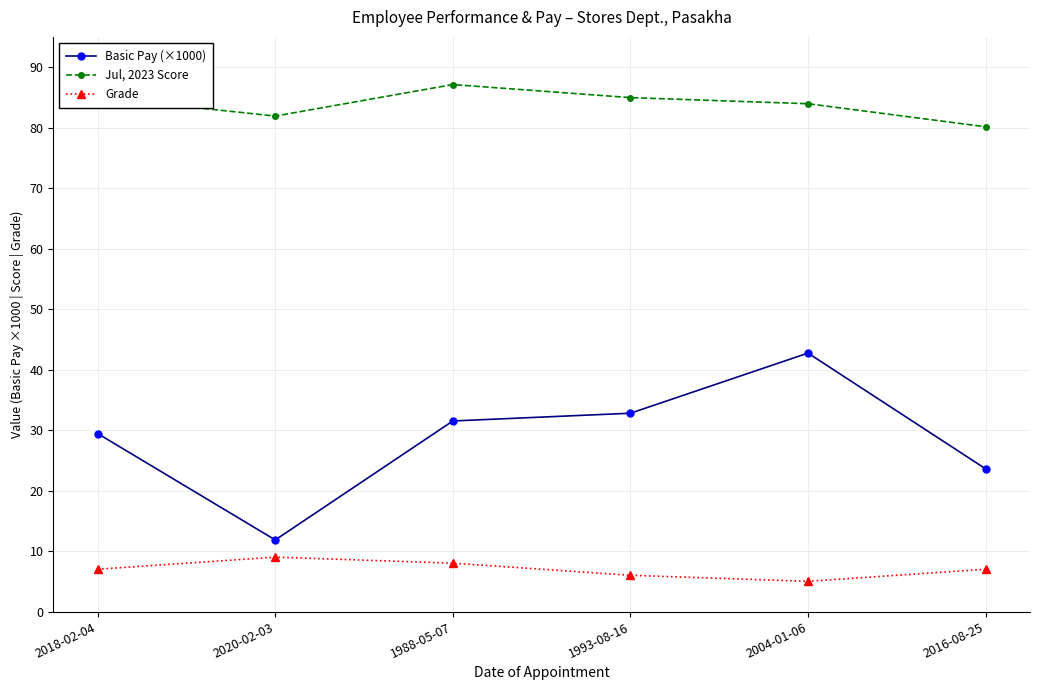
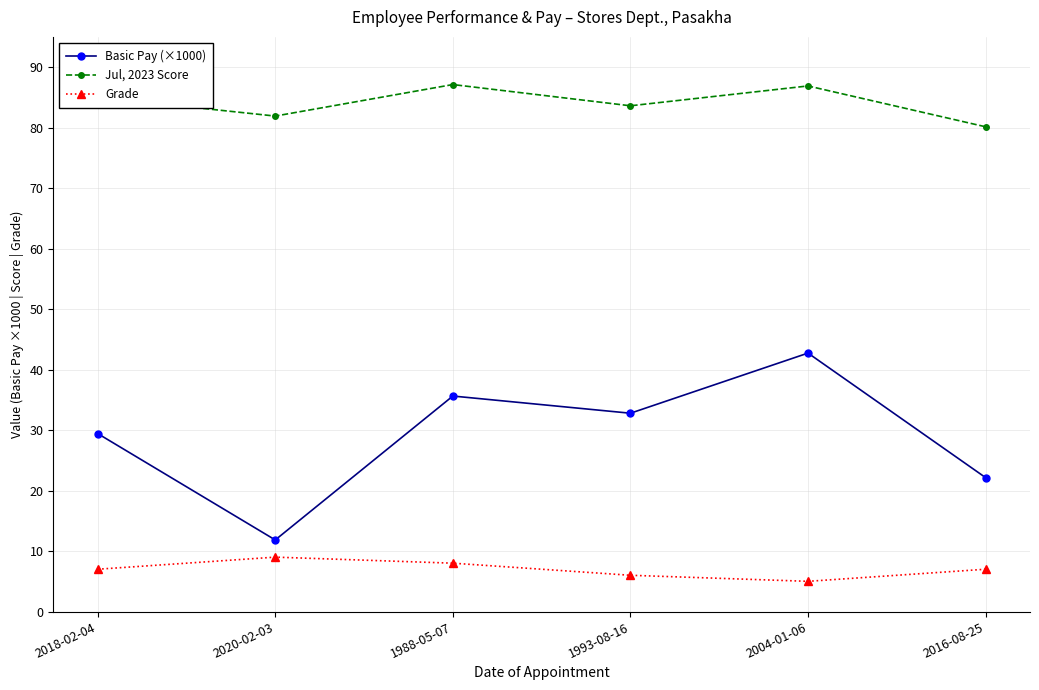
  {
    "Basic Pay (×1000)": {
      "2018-02-04": 29,
      "2020-02-03": 12,
-     "1988-05-07": 32,
+     "1988-05-07": 36,
      "1993-08-16": 33,
      "2004-01-06": 43,
-     "2016-08-25": 24
+     "2016-08-25": 22
    },
    "Jul, 2023 Score": {
      "2020-02-03": 82,
      "1988-05-07": 87,
-     "1993-08-16": 85,
-     "2004-01-06": 84,
+     "1993-08-16": 84,
+     "2004-01-06": 87,
      "2016-08-25": 80
    },
    "Grade": {
      "2018-02-04": 7,
      "2020-02-03": 9,
      "1988-05-07": 8,
      "1993-08-16": 6,
      "2004-01-06": 5,
      "2016-08-25": 7
    }
  }
